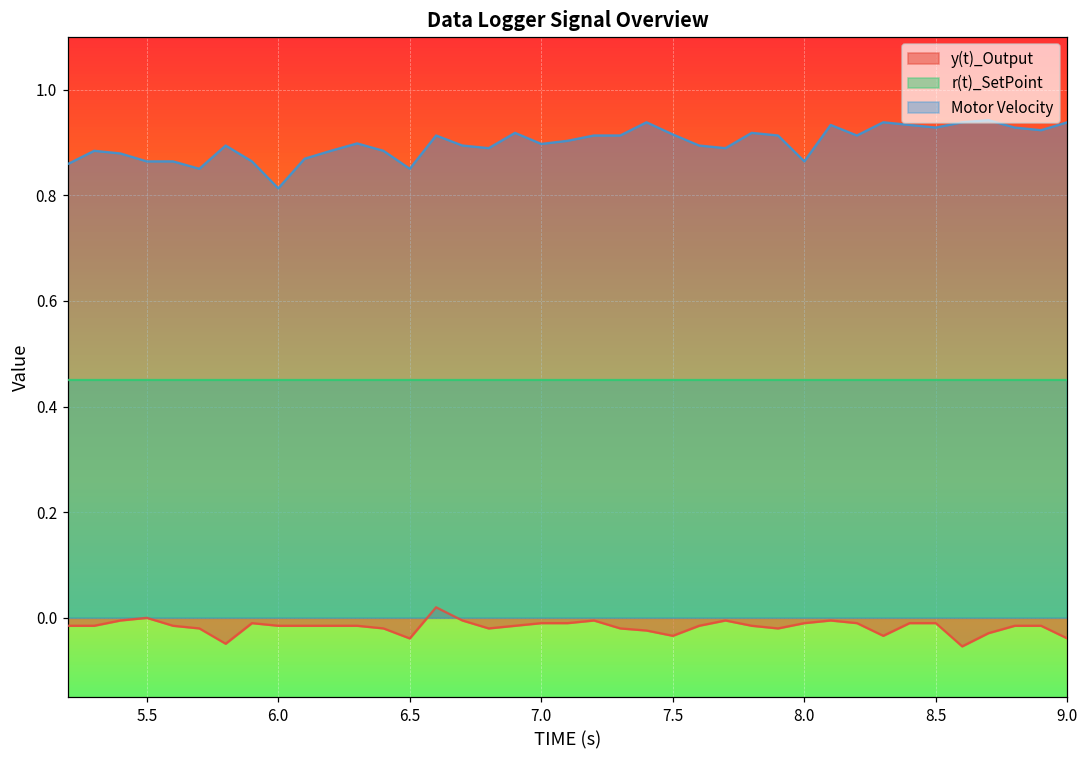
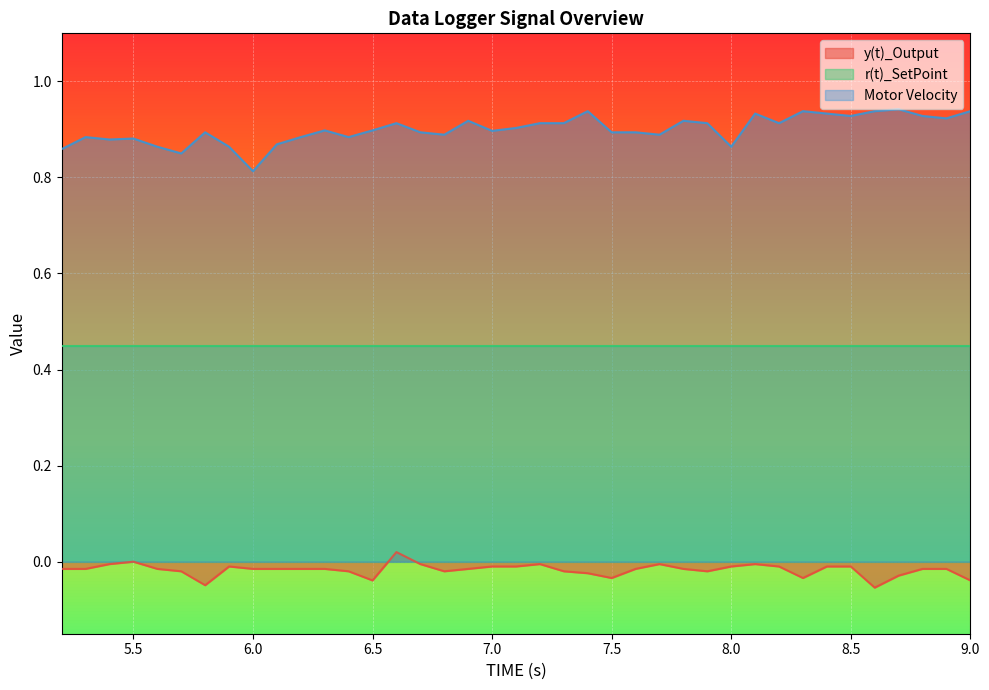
  {
    "r(t)_SetPoint": {
      "5.5": 0.45,
      "6.0": 0.45,
      "6.5": 0.45,
      "7.0": 0.45,
      "7.5": 0.45,
      "8.0": 0.45,
      "8.5": 0.45,
      "9.0": 0.45
    },
    "Motor Velocity": {
-     "5.5": 0.86,
+     "5.5": 0.88,
      "6.0": 0.81,
-     "6.5": 0.85,
+     "6.5": 0.90,
      "7.0": 0.90,
-     "7.5": 0.92,
+     "7.5": 0.89,
      "8.0": 0.86,
      "8.5": 0.93,
      "9.0": 0.94
    }
  }
